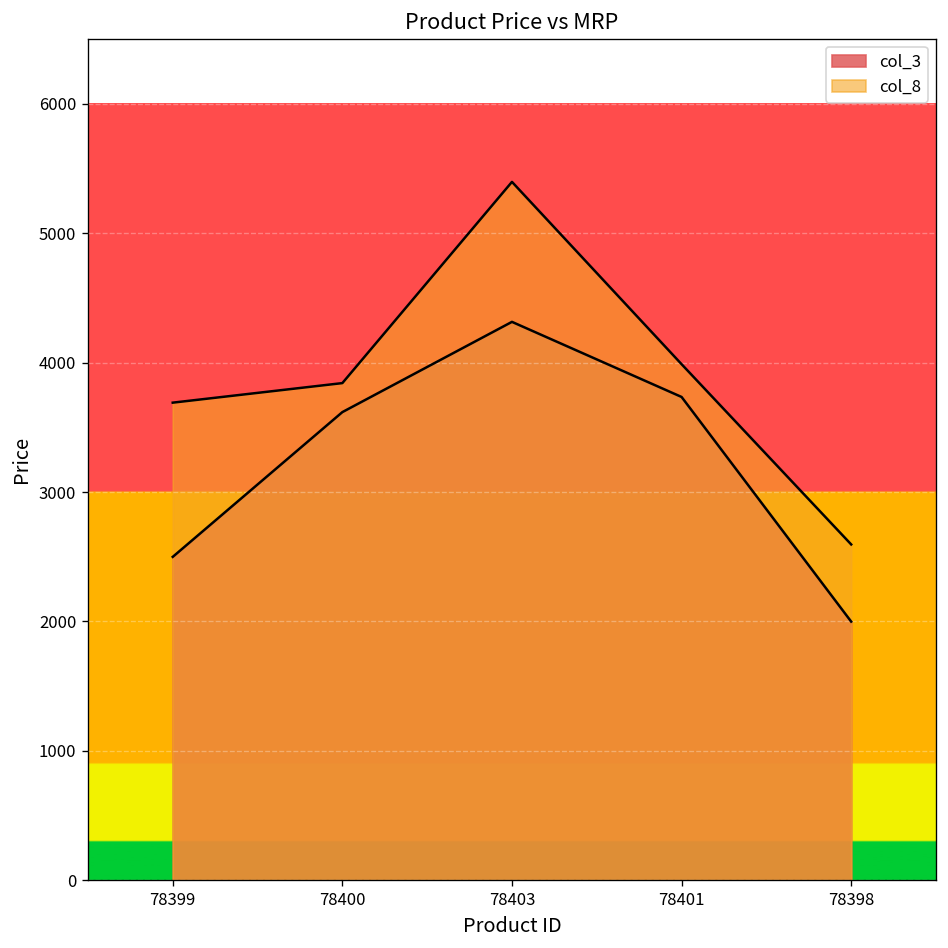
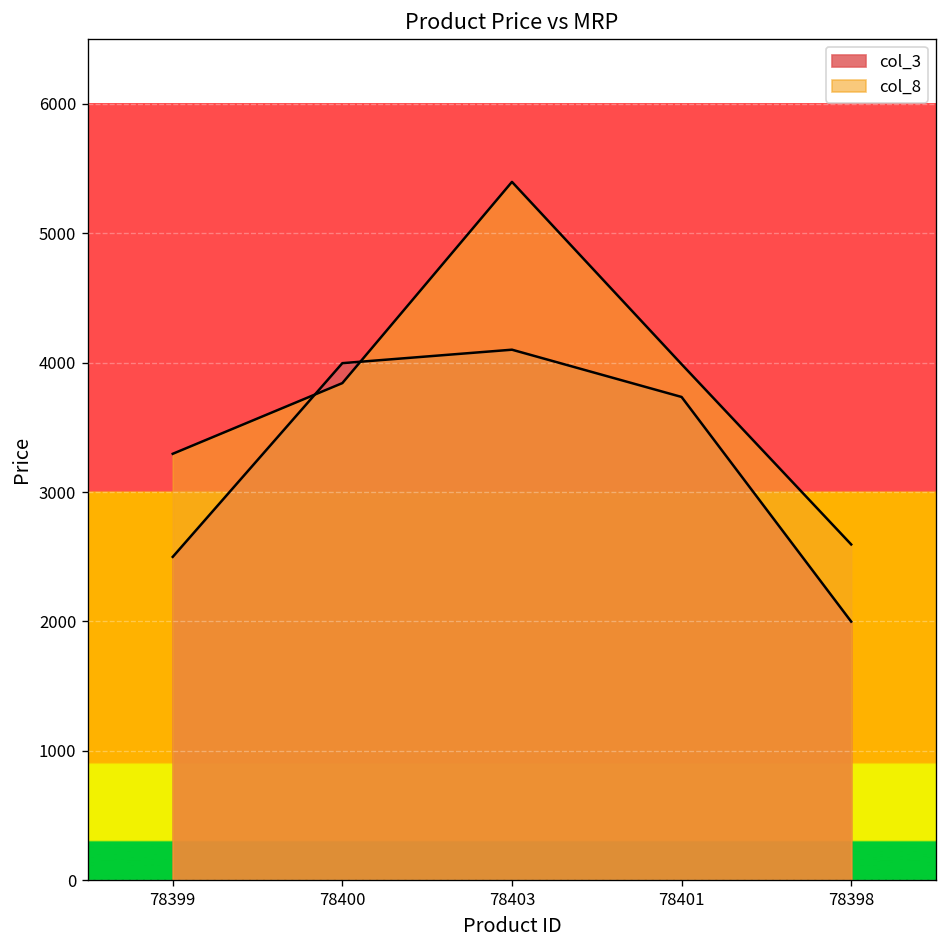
  {
    "col_3": {
      "78399": 2500,
-     "78400": 3620,
-     "78403": 4310,
+     "78400": 4000,
+     "78403": 4100,
      "78401": 3730,
      "78398": 2000
    },
    "col_8": {
-     "78399": 3690,
+     "78399": 3300,
      "78400": 3840,
      "78403": 5400,
      "78401": 3990,
      "78398": 2600
    }
  }
